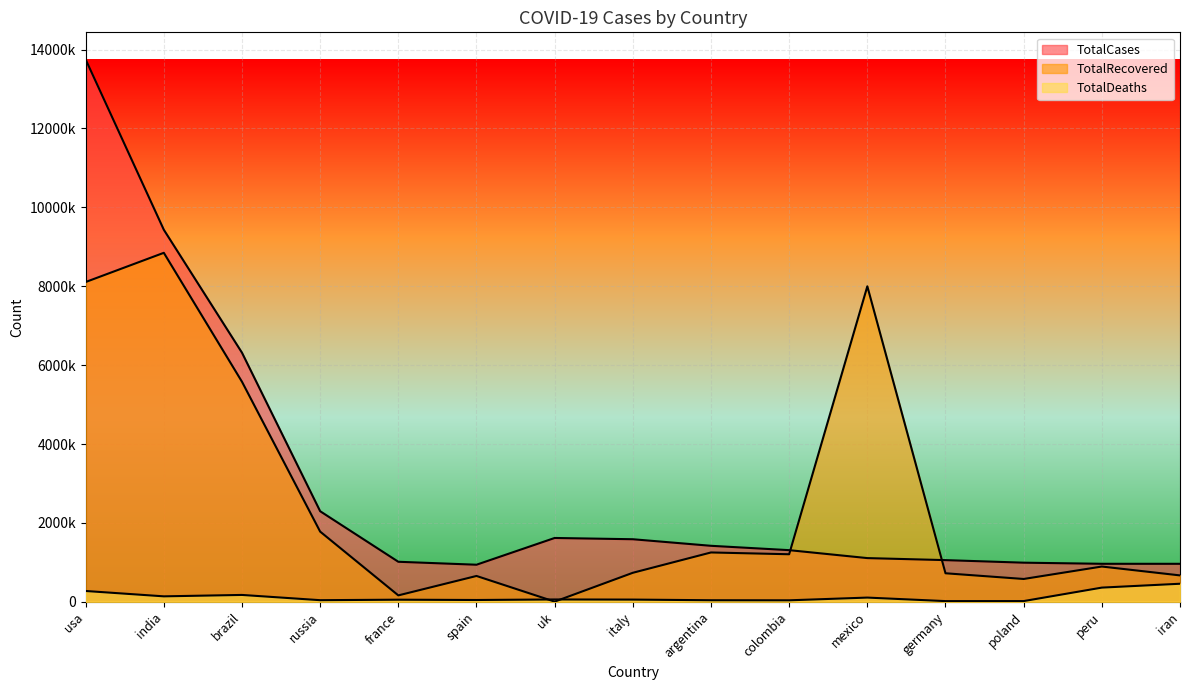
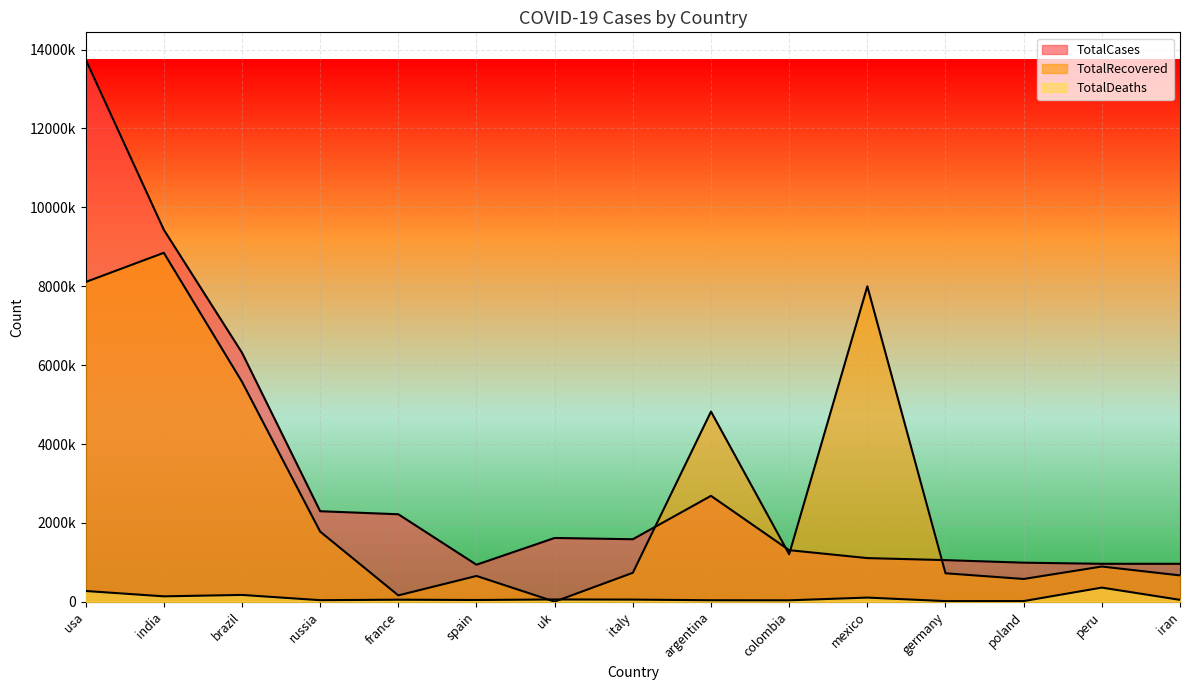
  {
    "TotalCases": {
      "usa": 13800000,
      "india": 9400000,
      "brazil": 6300000,
      "russia": 2300000,
-     "france": 1000000,
+     "france": 2200000,
      "spain": 900000,
      "uk": 1600000,
      "italy": 1600000,
-     "argentina": 1400000,
+     "argentina": 2700000,
      "colombia": 1300000,
      "mexico": 1100000,
      "germany": 1100000,
      "poland": 1000000,
      "peru": 1000000,
      "iran": 1000000
    },
    "TotalRecovered": {
      "usa": 8100000,
      "india": 8800000,
      "brazil": 5600000,
      "russia": 1800000,
      "france": 200000,
      "spain": 700000,
      "italy": 700000,
-     "argentina": 1200000,
+     "argentina": 4800000,
      "colombia": 1200000,
      "mexico": 8000000,
      "germany": 700000,
      "poland": 600000,
      "peru": 900000,
      "iran": 700000
    },
    "TotalDeaths": {
      "usa": 300000,
      "india": 100000,
      "brazil": 200000,
      "russia": 0,
      "france": 100000,
      "spain": 0,
      "italy": 100000,
      "argentina": 0,
      "colombia": 0,
      "mexico": 100000,
      "germany": 0,
      "poland": 0,
      "peru": 400000,
-     "iran": 500000
+     "iran": 0
    }
  }
